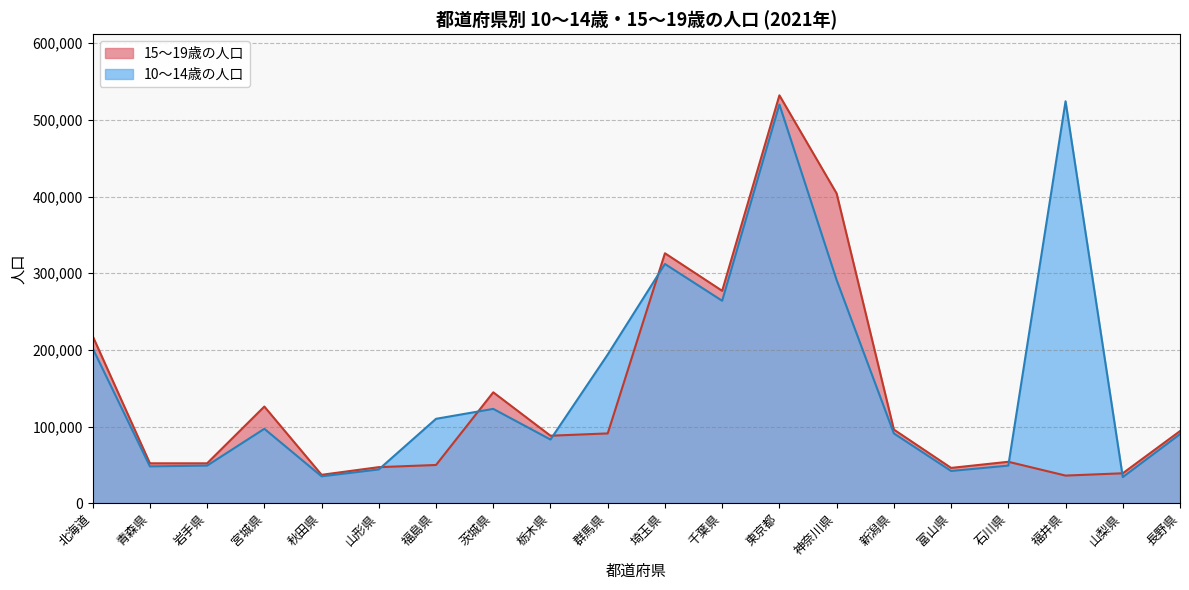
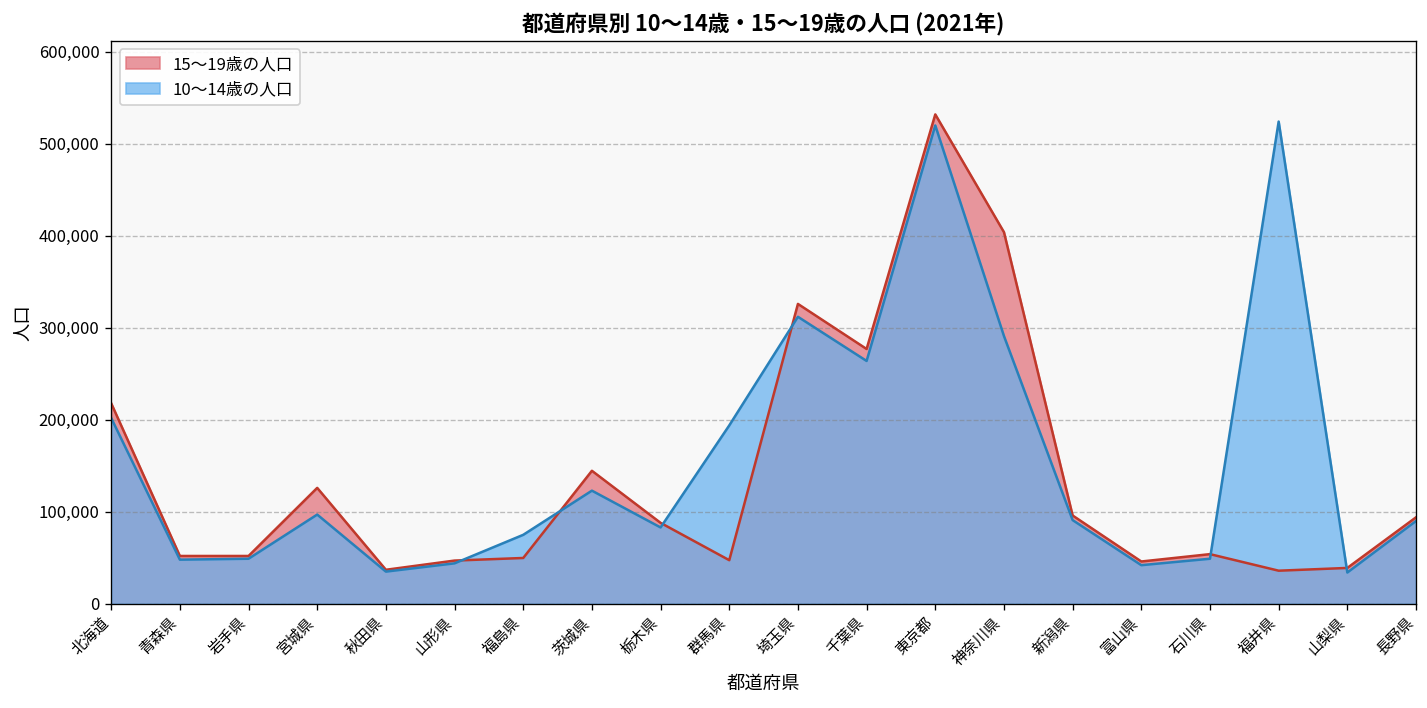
  {
    "15〜19歳の人口": {
      "北海道": "220,000",
      "青森県": "50,000",
      "宮城県": "130,000",
      "福島県": "50,000",
      "茨城県": "140,000",
      "栃木県": "90,000",
-     "群馬県": "90,000",
+     "群馬県": "50,000",
      "埼玉県": "330,000",
      "千葉県": "280,000",
      "東京都": "530,000",
      "神奈川県": "400,000",
      "新潟県": "100,000",
      "富山県": "50,000",
      "石川県": "50,000",
      "福井県": "40,000",
      "山梨県": "40,000",
      "長野県": "90,000"
    },
    "10〜14歳の人口": {
      "北海道": "200,000",
      "青森県": "50,000",
      "宮城県": "100,000",
-     "福島県": "110,000",
+     "福島県": "80,000",
      "茨城県": "120,000",
      "栃木県": "80,000",
      "群馬県": "190,000",
      "埼玉県": "310,000",
      "千葉県": "260,000",
      "東京都": "520,000",
      "神奈川県": "290,000",
      "新潟県": "90,000",
      "富山県": "40,000",
      "石川県": "50,000",
      "福井県": "520,000",
      "山梨県": "30,000",
      "長野県": "90,000"
    }
  }
